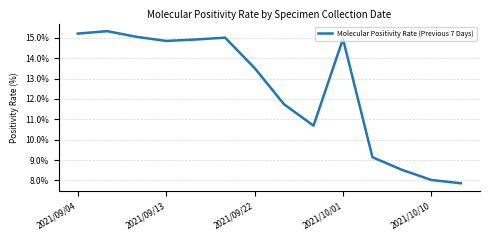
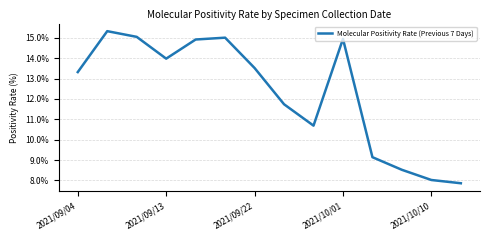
  {
-   "2021/09/04": "15.2%",
-   "2021/09/13": "14.9%",
+   "2021/09/04": "13.3%",
+   "2021/09/13": "14.0%",
    "2021/09/22": "13.5%",
    "2021/10/10": "8.0%"
  }
